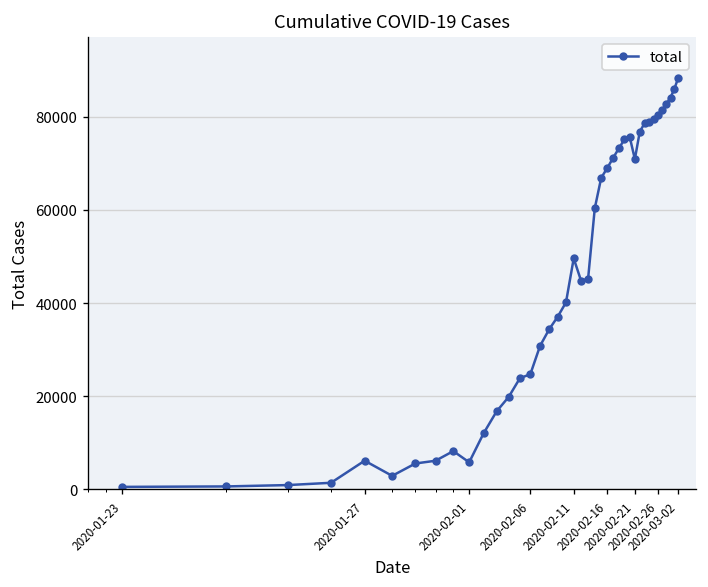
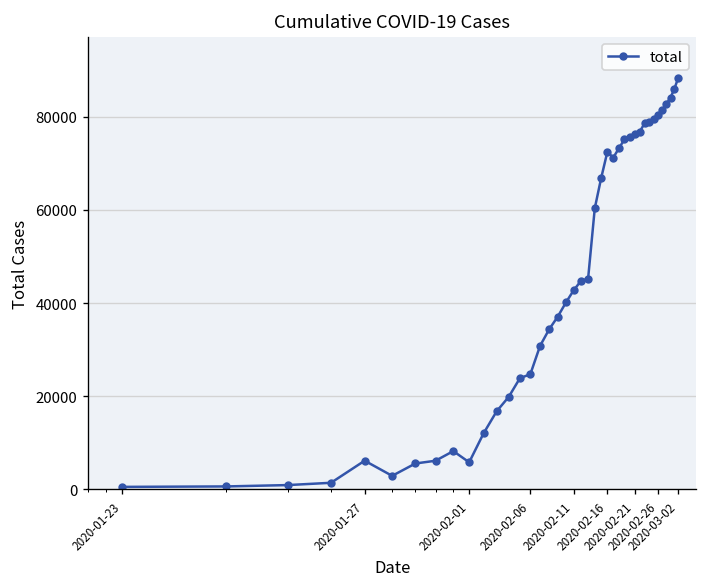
  {
    "2020-01-23": 1000,
    "2020-01-27": 6000,
    "2020-02-01": 6000,
    "2020-02-06": 25000,
-   "2020-02-11": 50000,
-   "2020-02-16": 69000,
-   "2020-02-21": 71000,
+   "2020-02-11": 43000,
+   "2020-02-16": 72000,
+   "2020-02-21": 76000,
    "2020-02-26": 80000,
    "2020-03-02": 88000
  }
